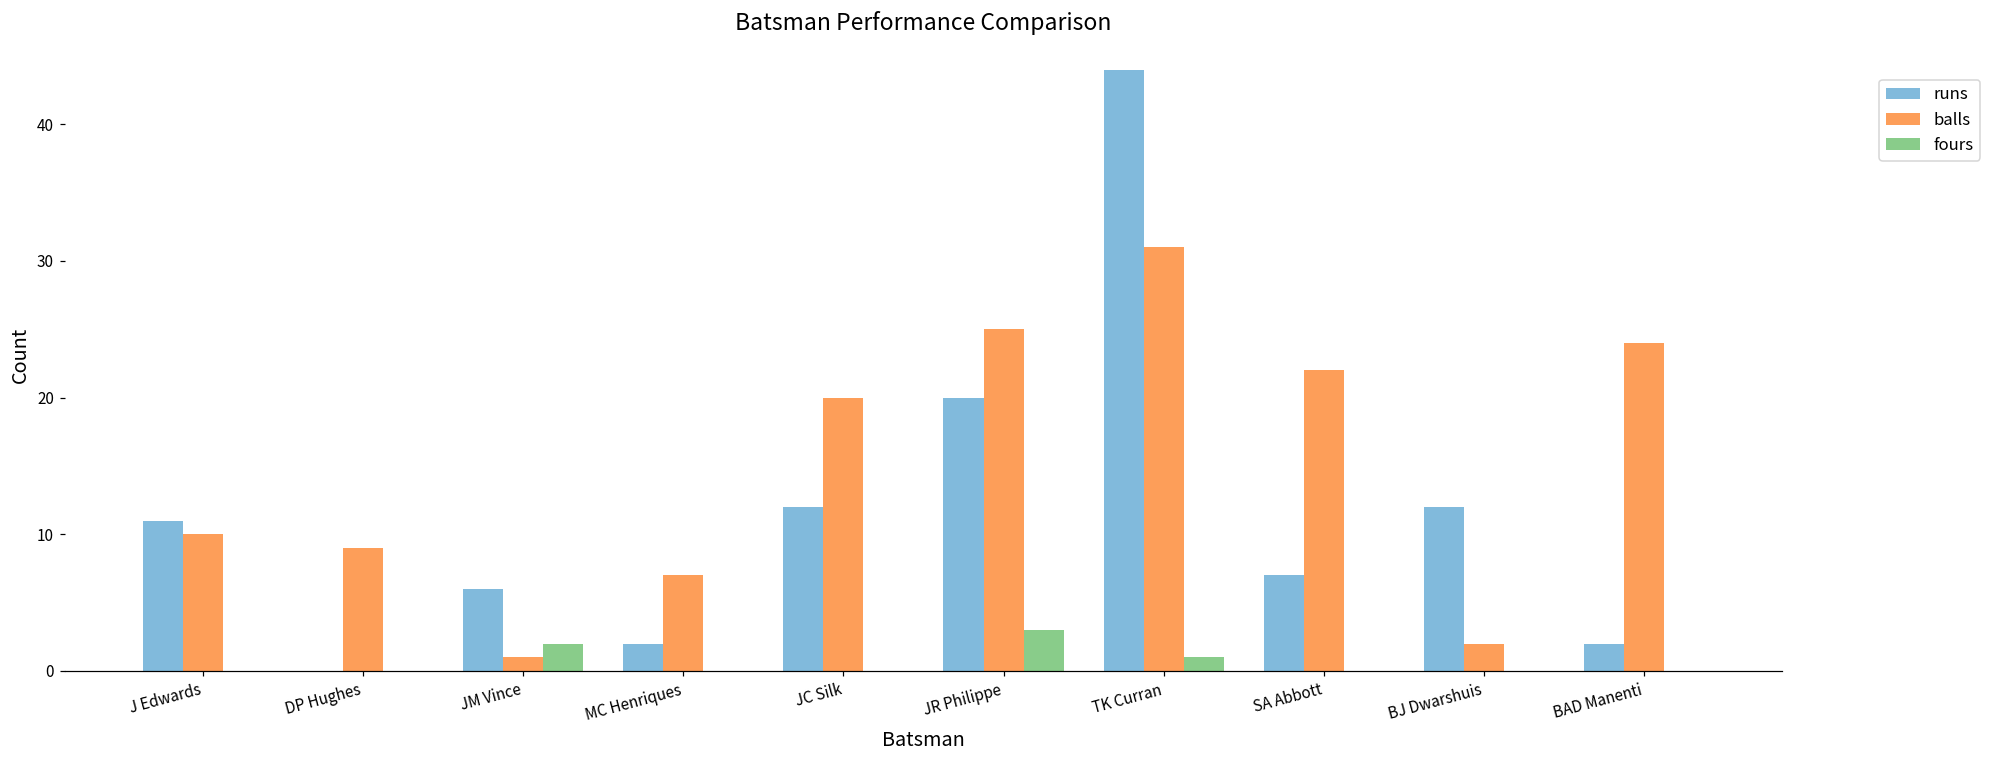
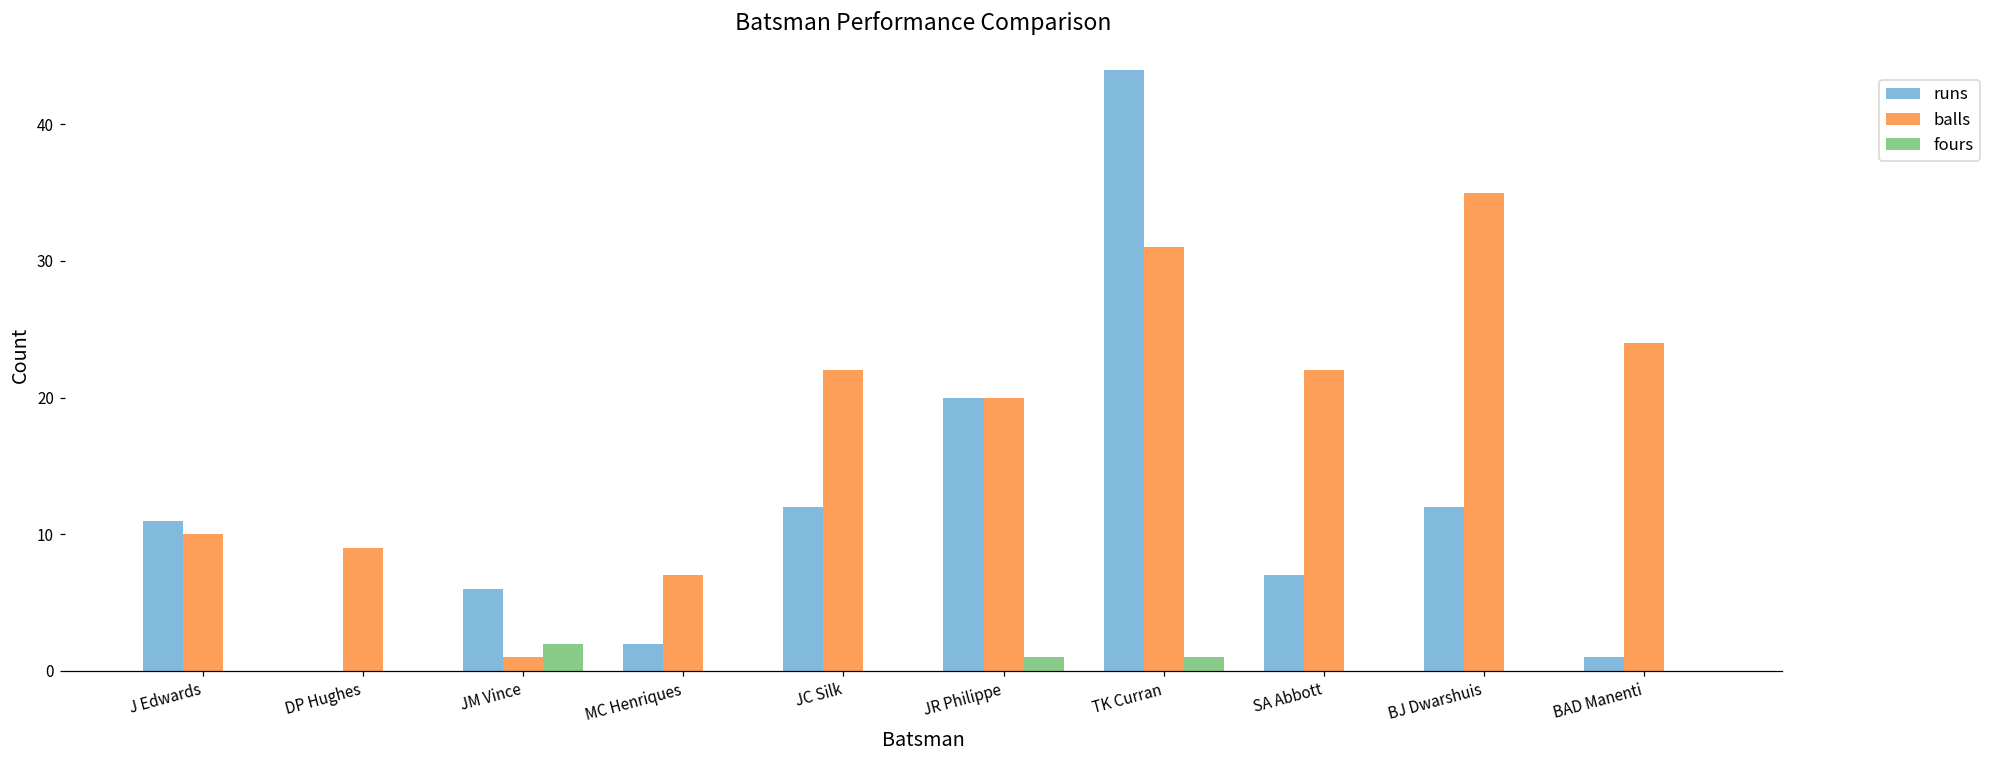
  {
    "runs": {
      "J Edwards": 11,
      "DP Hughes": 0,
      "JM Vince": 6,
      "MC Henriques": 2,
      "JC Silk": 12,
      "JR Philippe": 20,
      "TK Curran": 44,
      "SA Abbott": 7,
      "BJ Dwarshuis": 12,
-     "BAD Manenti": 2
+     "BAD Manenti": 1
    },
    "balls": {
      "J Edwards": 10,
      "DP Hughes": 9,
      "JM Vince": 1,
      "MC Henriques": 7,
-     "JC Silk": 20,
-     "JR Philippe": 25,
+     "JC Silk": 22,
+     "JR Philippe": 20,
      "TK Curran": 31,
      "SA Abbott": 22,
-     "BJ Dwarshuis": 2,
+     "BJ Dwarshuis": 35,
      "BAD Manenti": 24
    },
    "fours": {
      "J Edwards": 0,
      "DP Hughes": 0,
      "JM Vince": 2,
      "MC Henriques": 0,
      "JC Silk": 0,
-     "JR Philippe": 3,
+     "JR Philippe": 1,
      "TK Curran": 1,
      "SA Abbott": 0,
      "BJ Dwarshuis": 0,
      "BAD Manenti": 0
    }
  }
